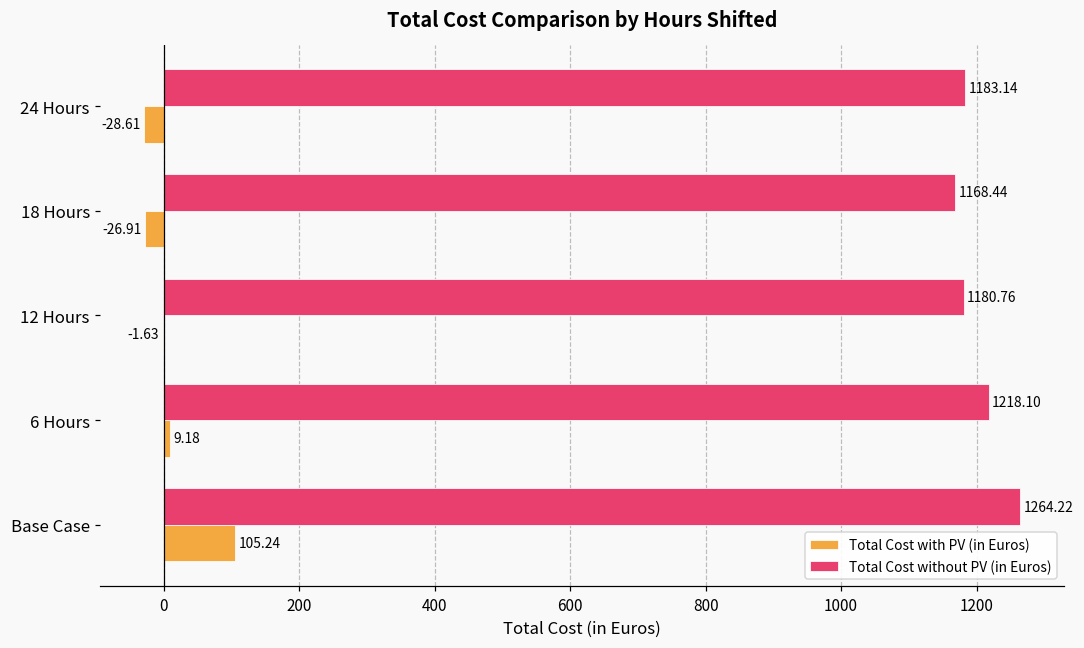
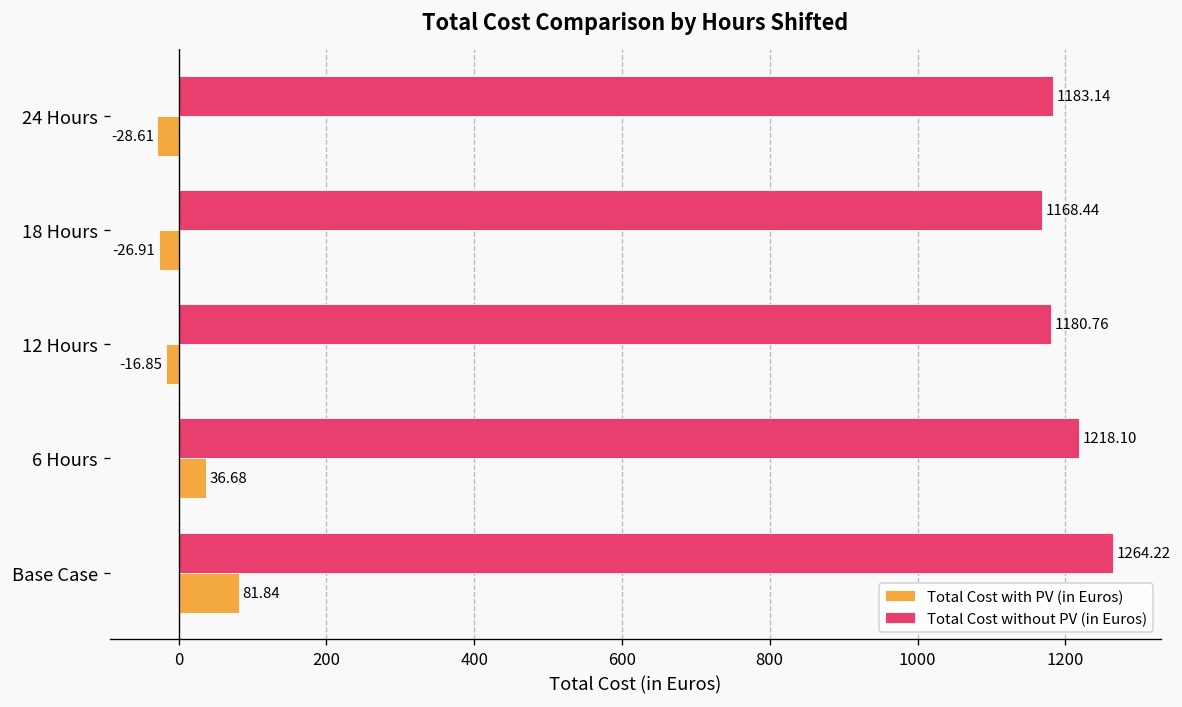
  {
    "Total Cost with PV (in Euros)": {
      "24 Hours": -28.61,
      "18 Hours": -26.91,
-     "12 Hours": -1.63,
-     "6 Hours": 9.18,
-     "Base Case": 105.24
+     "12 Hours": -16.85,
+     "6 Hours": 36.68,
+     "Base Case": 81.84
    },
    "Total Cost without PV (in Euros)": {
      "24 Hours": 1183.14,
      "18 Hours": 1168.44,
      "12 Hours": 1180.76,
      "6 Hours": 1218.10,
      "Base Case": 1264.22
    }
  }
